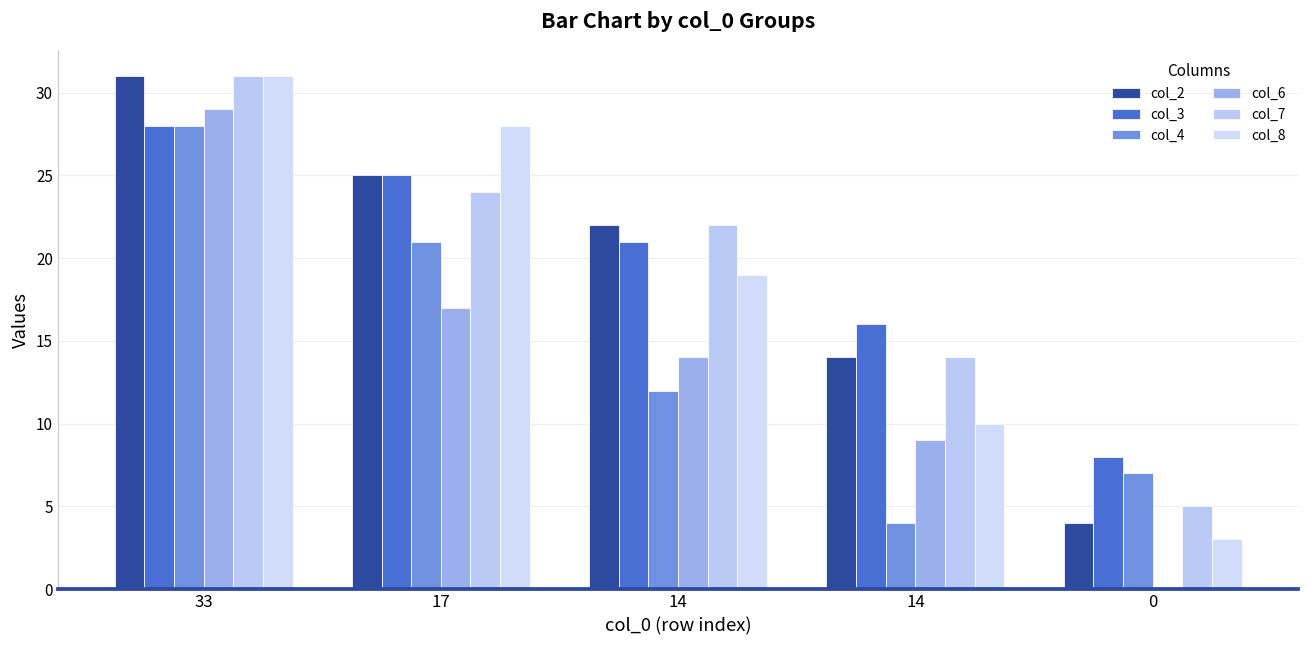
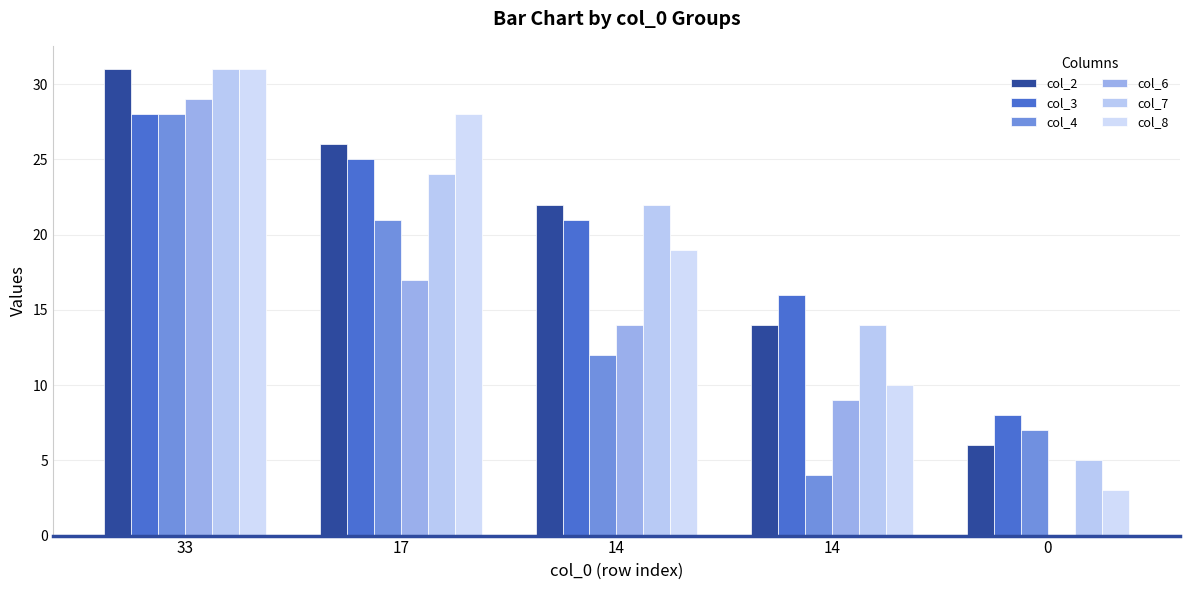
  {
    "col_2": {
      "33": 31,
-     "17": 25,
-     "0": 4
+     "17": 26,
+     "0": 6
    }
  }
